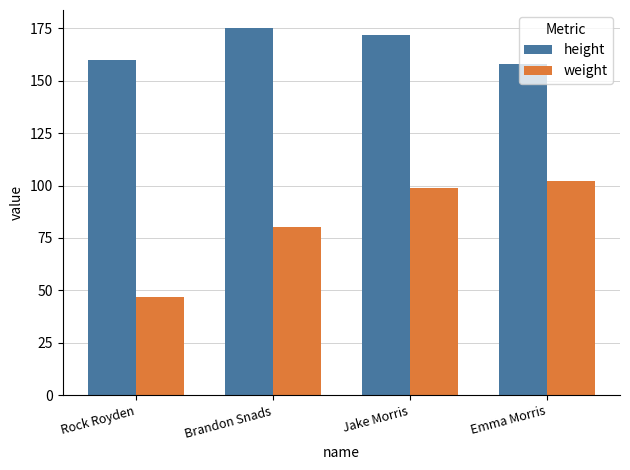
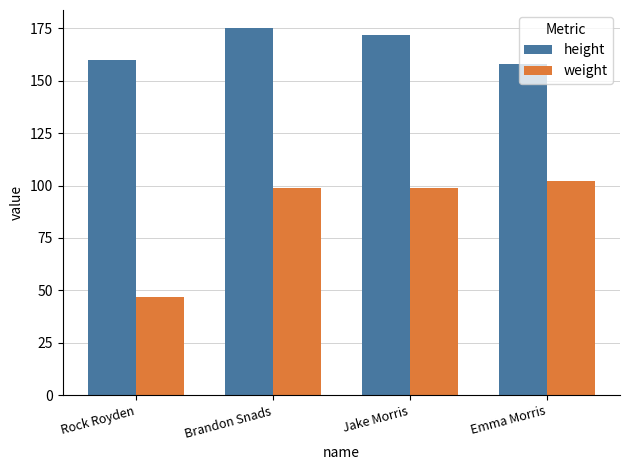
  {
    "height": {
      "Rock Royden": 160,
      "Brandon Snads": 175,
      "Jake Morris": 172
    },
    "weight": {
      "Rock Royden": 47,
-     "Brandon Snads": 80,
+     "Brandon Snads": 99,
      "Jake Morris": 99,
      "Emma Morris": 102
    }
  }
